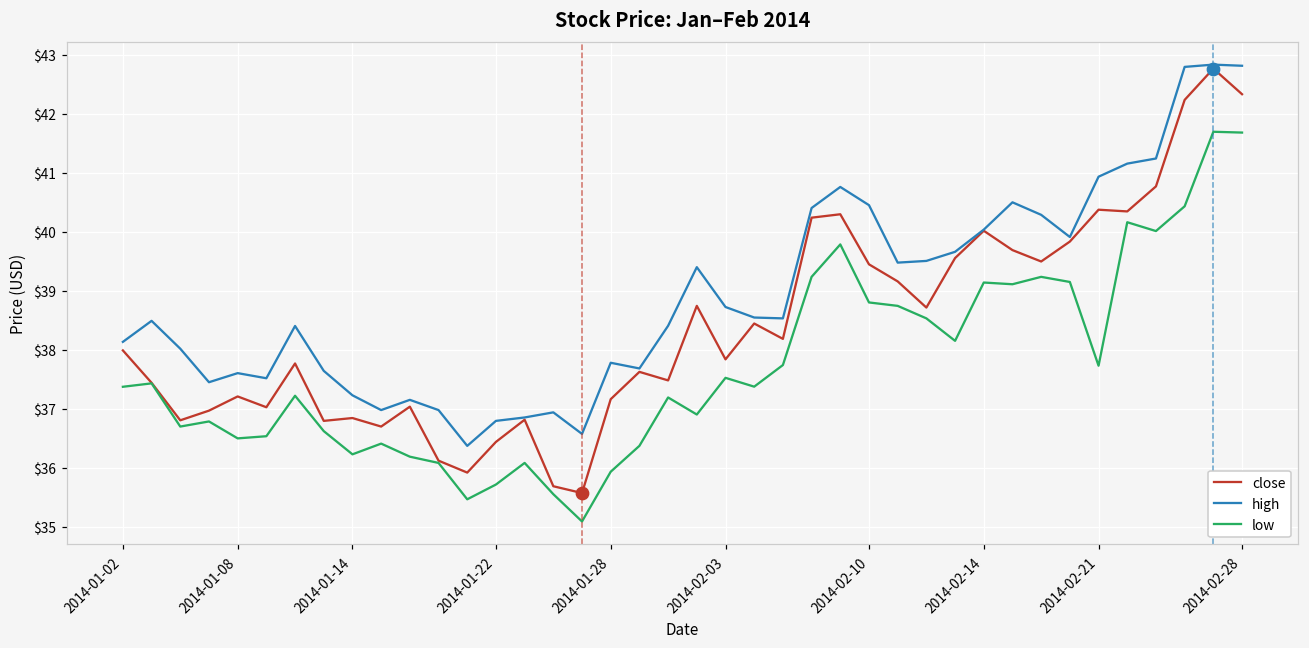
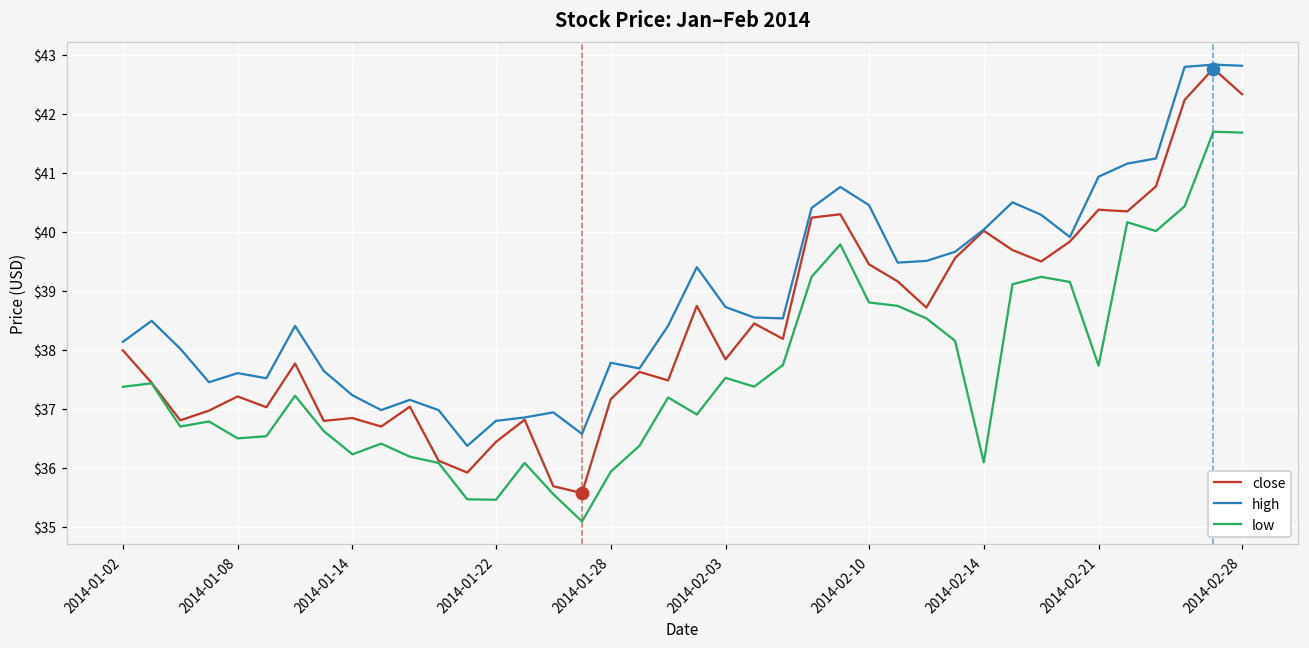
  {
    "low": {
      "2014-01-02": "$37.4",
      "2014-01-08": "$36.5",
      "2014-01-14": "$36.2",
-     "2014-01-22": "$35.7",
+     "2014-01-22": "$35.5",
      "2014-01-28": "$35.9",
      "2014-02-03": "$37.5",
      "2014-02-10": "$38.8",
-     "2014-02-14": "$39.1",
+     "2014-02-14": "$36.1",
      "2014-02-21": "$37.7",
      "2014-02-28": "$41.7"
    }
  }
